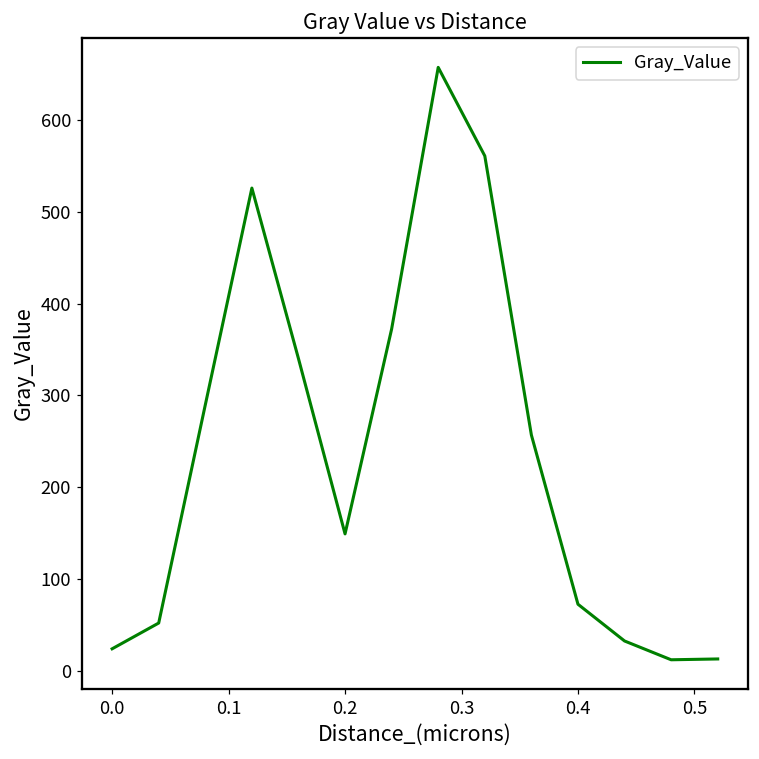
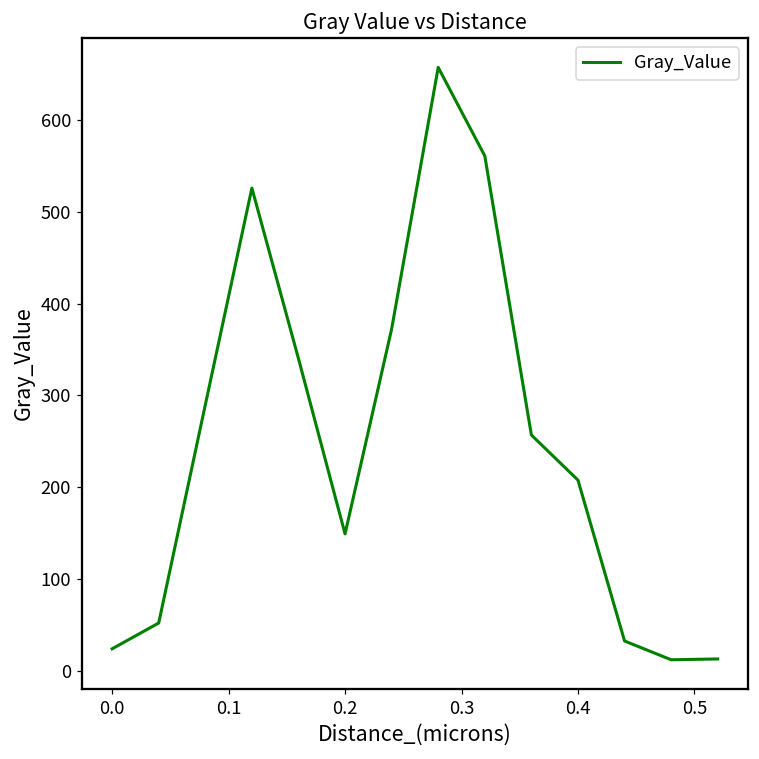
  {
    "0.0": 20,
    "0.2": 150,
-   "0.4": 70
+   "0.4": 210
  }
